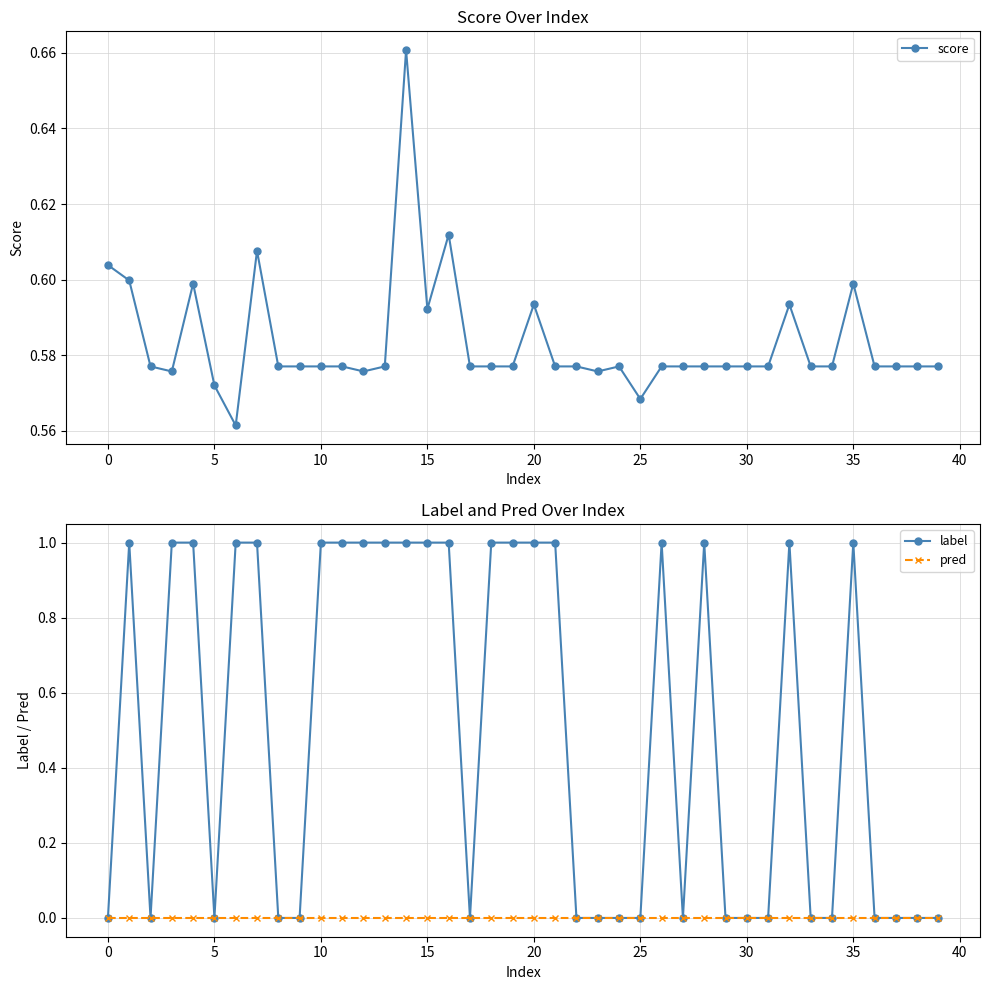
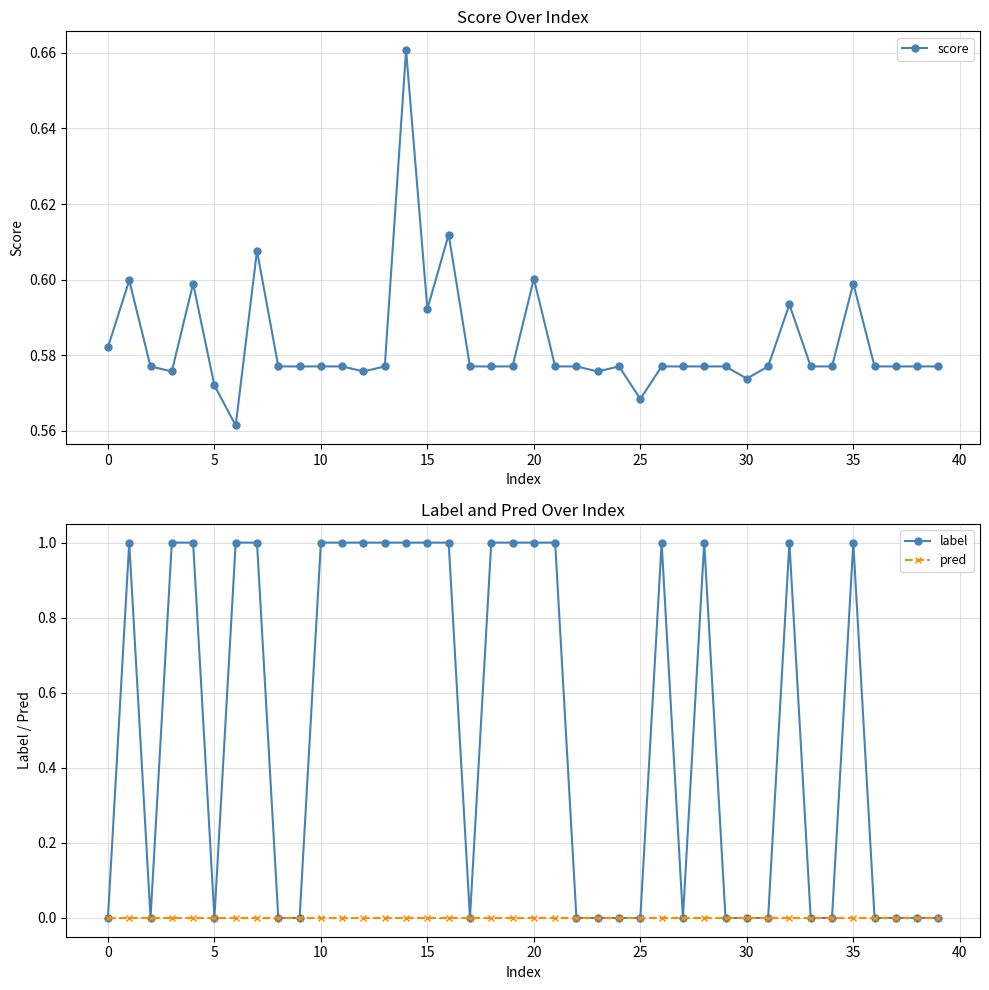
  {
    "Score Over Index": {
-     "0": 0.604,
+     "0": 0.582,
      "5": 0.572,
      "10": 0.577,
      "15": 0.592,
-     "20": 0.593,
+     "20": 0.600,
      "25": 0.568,
-     "30": 0.577,
+     "30": 0.574,
      "35": 0.599
    },
    "Label and Pred Over Index": {
      "label": {
        "10": 1.00,
        "15": 1.00,
        "20": 1.00,
        "35": 1.00
      },
      "pred": {
        "10": 0.00,
        "15": 0.00,
        "20": 0.00,
        "35": 0.00
      }
    }
  }
